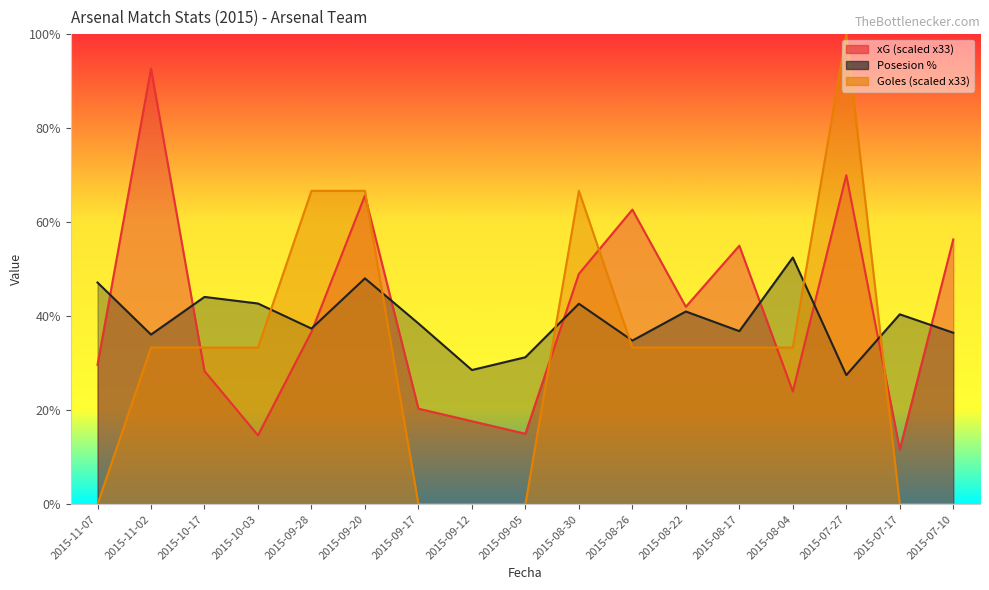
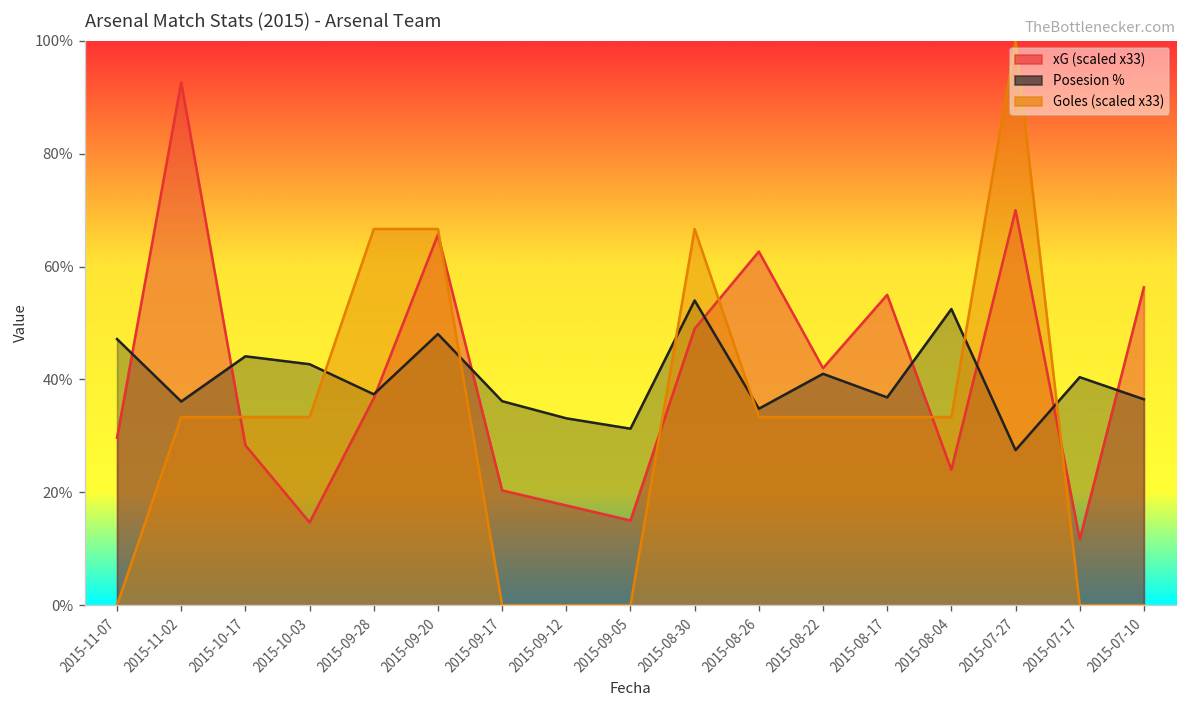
  {
    "Posesion %": {
      "2015-11-07": "47%",
      "2015-11-02": "36%",
      "2015-10-17": "44%",
      "2015-10-03": "43%",
      "2015-09-28": "37%",
      "2015-09-20": "48%",
-     "2015-09-17": "38%",
-     "2015-09-12": "29%",
+     "2015-09-17": "36%",
+     "2015-09-12": "33%",
      "2015-09-05": "31%",
-     "2015-08-30": "43%",
+     "2015-08-30": "54%",
      "2015-08-26": "35%",
      "2015-08-22": "41%",
      "2015-08-17": "37%",
      "2015-08-04": "52%",
      "2015-07-27": "27%",
      "2015-07-17": "40%",
      "2015-07-10": "36%"
    }
  }
